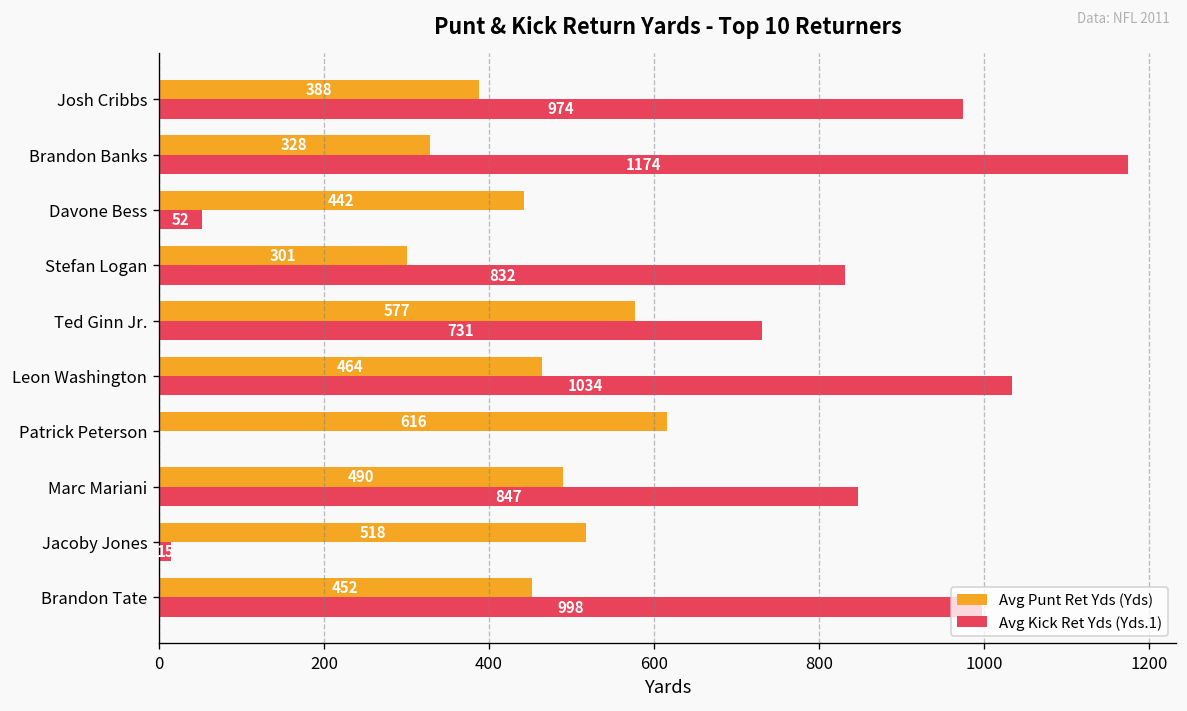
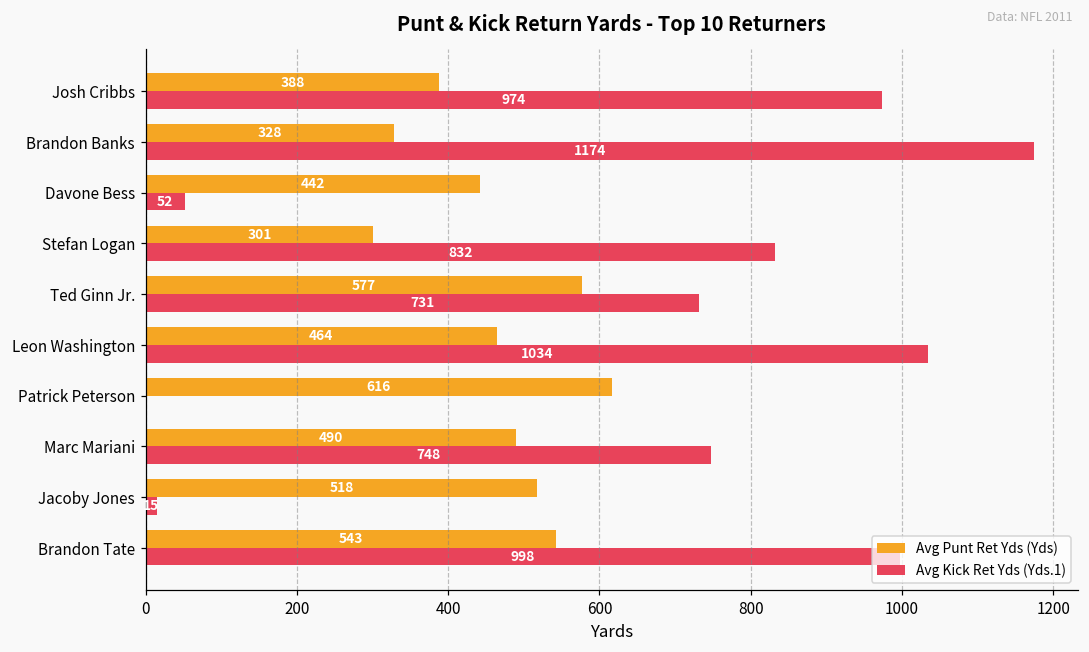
  {
    "Avg Punt Ret Yds (Yds)": {
      "Josh Cribbs": 388,
      "Brandon Banks": 328,
      "Davone Bess": 442,
      "Stefan Logan": 301,
      "Ted Ginn Jr.": 577,
      "Leon Washington": 464,
      "Patrick Peterson": 616,
      "Marc Mariani": 490,
      "Jacoby Jones": 518,
-     "Brandon Tate": 452
+     "Brandon Tate": 543
    },
    "Avg Kick Ret Yds (Yds.1)": {
      "Josh Cribbs": 974,
      "Brandon Banks": 1174,
      "Davone Bess": 52,
      "Stefan Logan": 832,
      "Ted Ginn Jr.": 731,
      "Leon Washington": 1034,
-     "Marc Mariani": 847,
+     "Marc Mariani": 748,
      "Jacoby Jones": 15
    }
  }
